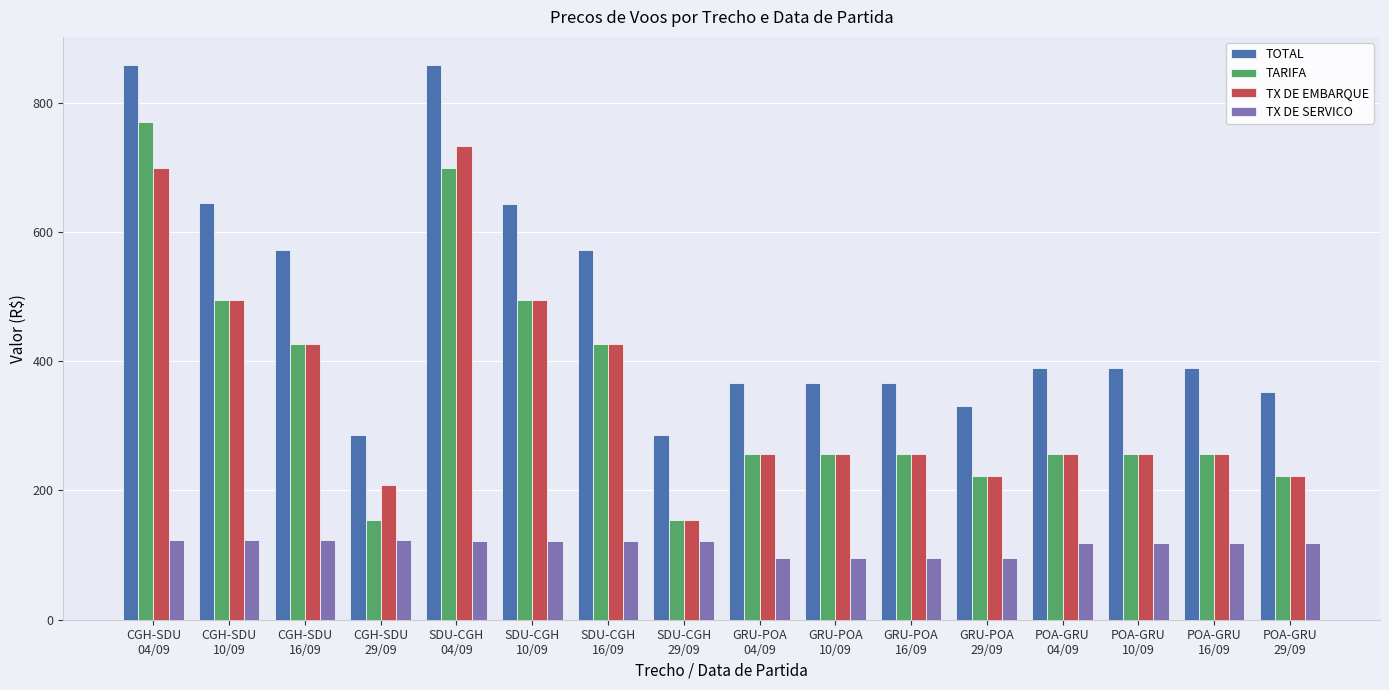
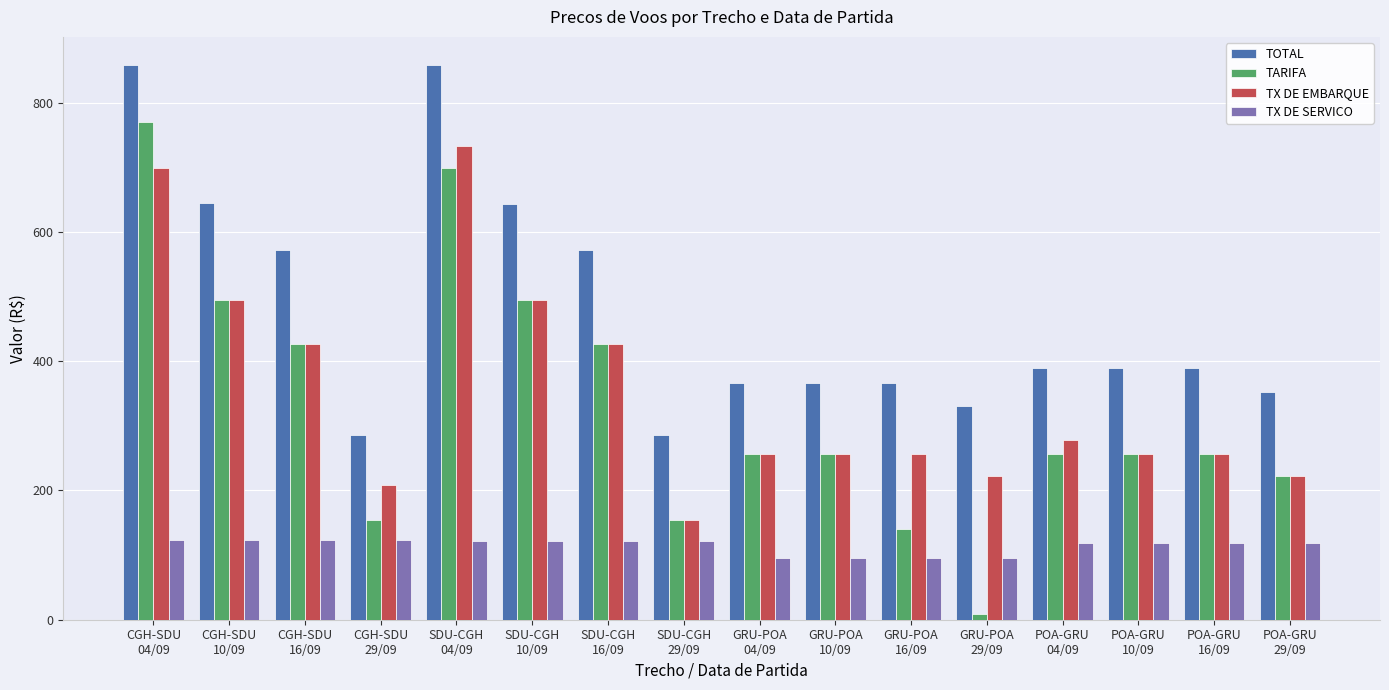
  {
    "TARIFA": {
      "CGH-SDU 04/09": 770,
      "CGH-SDU 10/09": 500,
      "CGH-SDU 16/09": 430,
      "CGH-SDU 29/09": 160,
      "SDU-CGH 04/09": 700,
      "SDU-CGH 10/09": 500,
      "SDU-CGH 16/09": 430,
      "SDU-CGH 29/09": 160,
      "GRU-POA 04/09": 260,
      "GRU-POA 10/09": 260,
-     "GRU-POA 16/09": 260,
-     "GRU-POA 29/09": 220,
+     "GRU-POA 16/09": 140,
+     "GRU-POA 29/09": 10,
      "POA-GRU 04/09": 260,
      "POA-GRU 10/09": 260,
      "POA-GRU 16/09": 260,
      "POA-GRU 29/09": 220
    },
    "TX DE EMBARQUE": {
      "CGH-SDU 04/09": 700,
      "CGH-SDU 10/09": 500,
      "CGH-SDU 16/09": 430,
      "CGH-SDU 29/09": 210,
      "SDU-CGH 04/09": 730,
      "SDU-CGH 10/09": 500,
      "SDU-CGH 16/09": 430,
      "SDU-CGH 29/09": 160,
      "GRU-POA 04/09": 260,
      "GRU-POA 10/09": 260,
      "GRU-POA 16/09": 260,
      "GRU-POA 29/09": 220,
-     "POA-GRU 04/09": 260,
+     "POA-GRU 04/09": 280,
      "POA-GRU 10/09": 260,
      "POA-GRU 16/09": 260,
      "POA-GRU 29/09": 220
    }
  }
